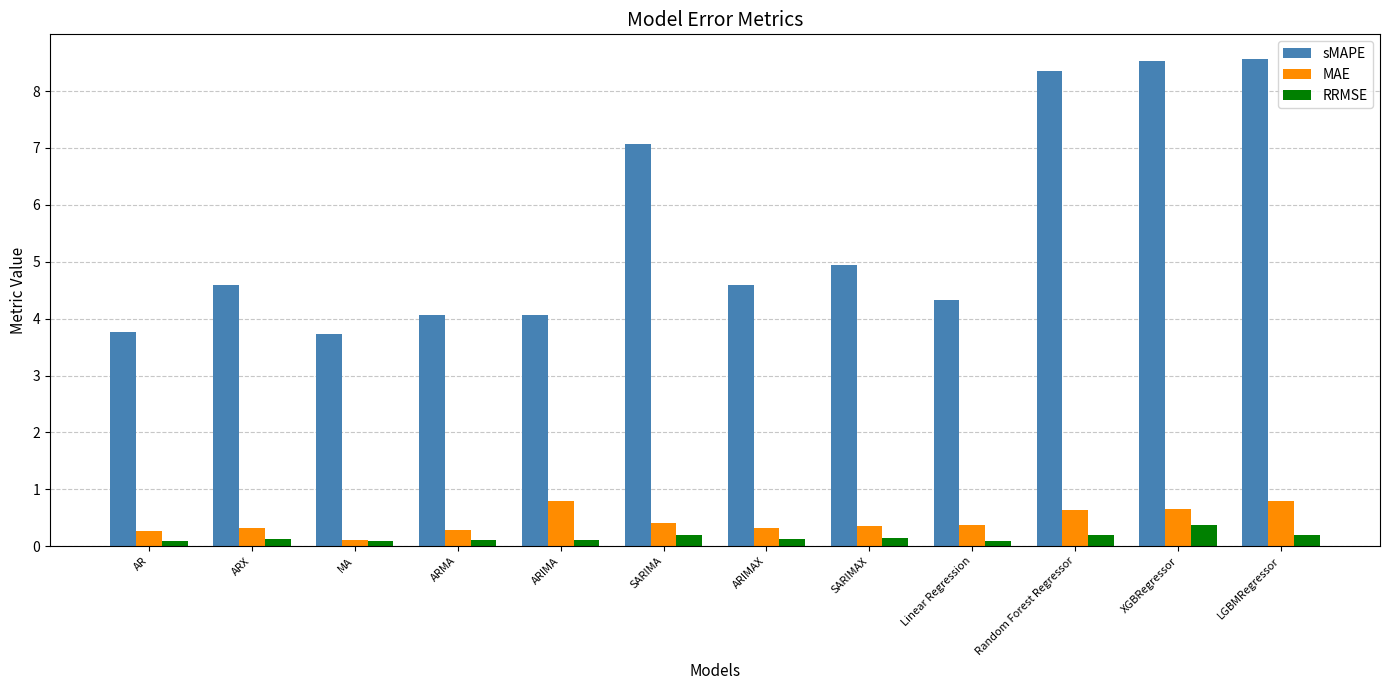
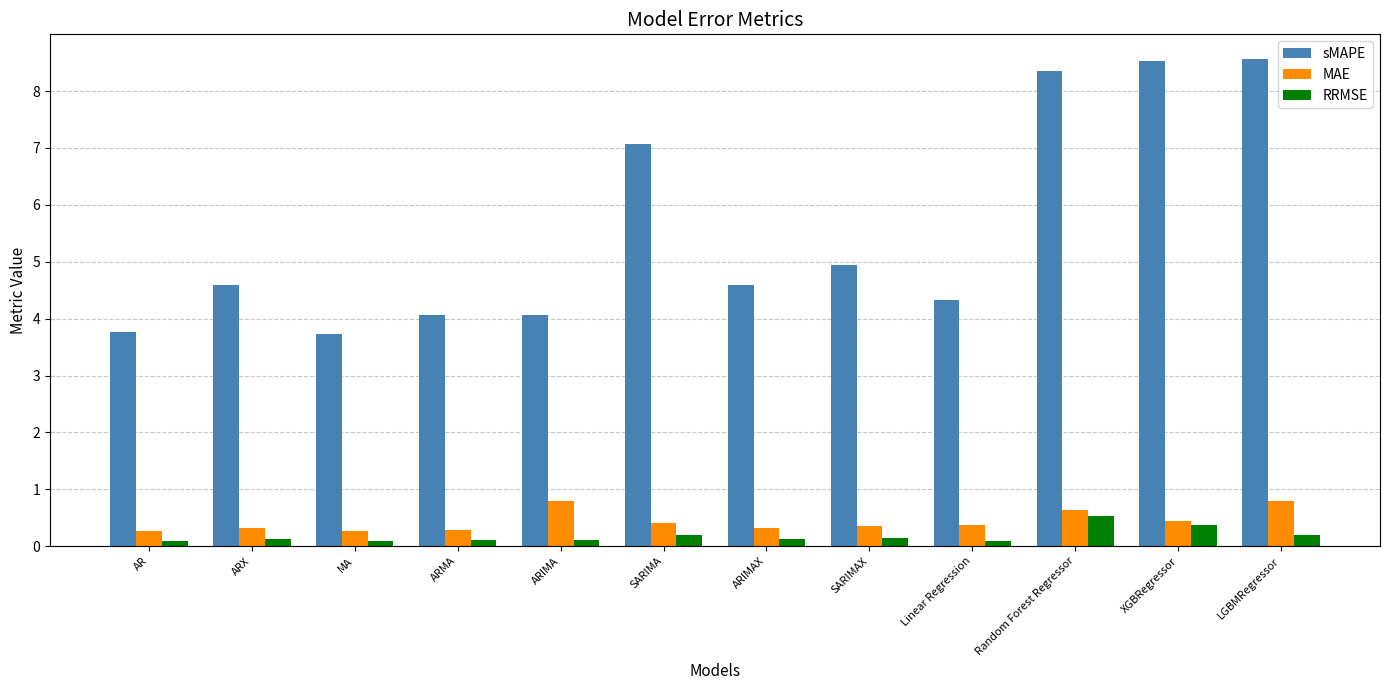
  {
    "sMAPE": {
      "AR": 3.8,
      "ARX": 4.6,
      "MA": 3.7,
      "ARMA": 4.1,
      "ARIMA": 4.1,
      "SARIMA": 7.1,
      "ARIMAX": 4.6,
      "SARIMAX": 4.9,
      "Linear Regression": 4.3,
      "Random Forest Regressor": 8.4,
      "XGBRegressor": 8.5,
      "LGBMRegressor": 8.6
    },
    "MAE": {
      "AR": 0.3,
      "ARX": 0.3,
-     "MA": 0.1,
+     "MA": 0.3,
      "ARMA": 0.3,
      "ARIMA": 0.8,
      "SARIMA": 0.4,
      "ARIMAX": 0.3,
      "SARIMAX": 0.4,
      "Linear Regression": 0.4,
      "Random Forest Regressor": 0.6,
-     "XGBRegressor": 0.6,
+     "XGBRegressor": 0.4,
      "LGBMRegressor": 0.8
    },
    "RRMSE": {
      "AR": 0.1,
      "ARX": 0.1,
      "MA": 0.1,
      "ARMA": 0.1,
      "ARIMA": 0.1,
      "SARIMA": 0.2,
      "ARIMAX": 0.1,
      "SARIMAX": 0.1,
      "Linear Regression": 0.1,
-     "Random Forest Regressor": 0.2,
+     "Random Forest Regressor": 0.5,
      "XGBRegressor": 0.4,
      "LGBMRegressor": 0.2
    }
  }
